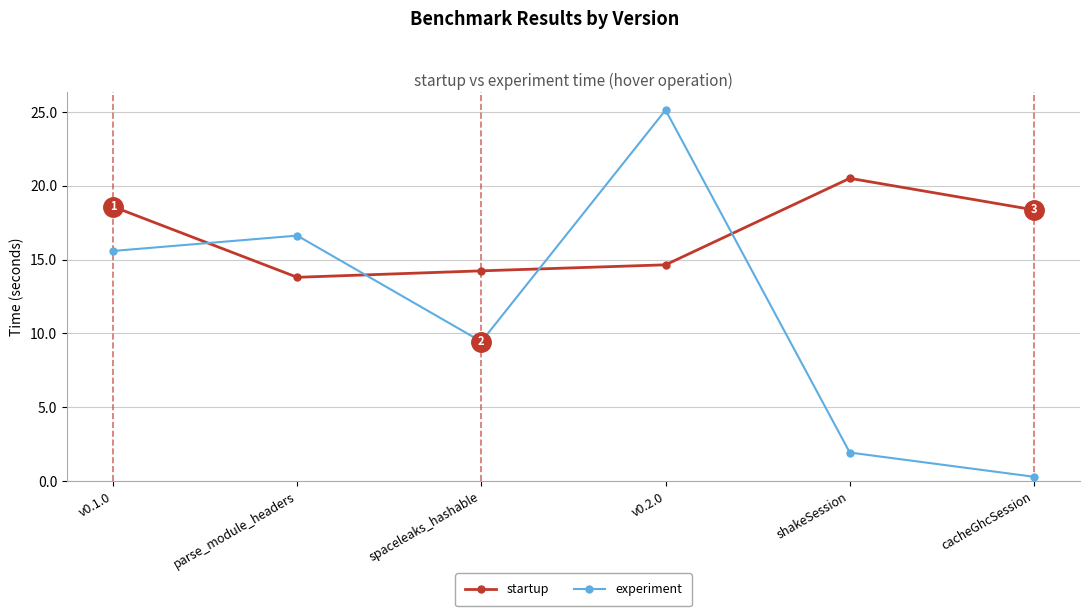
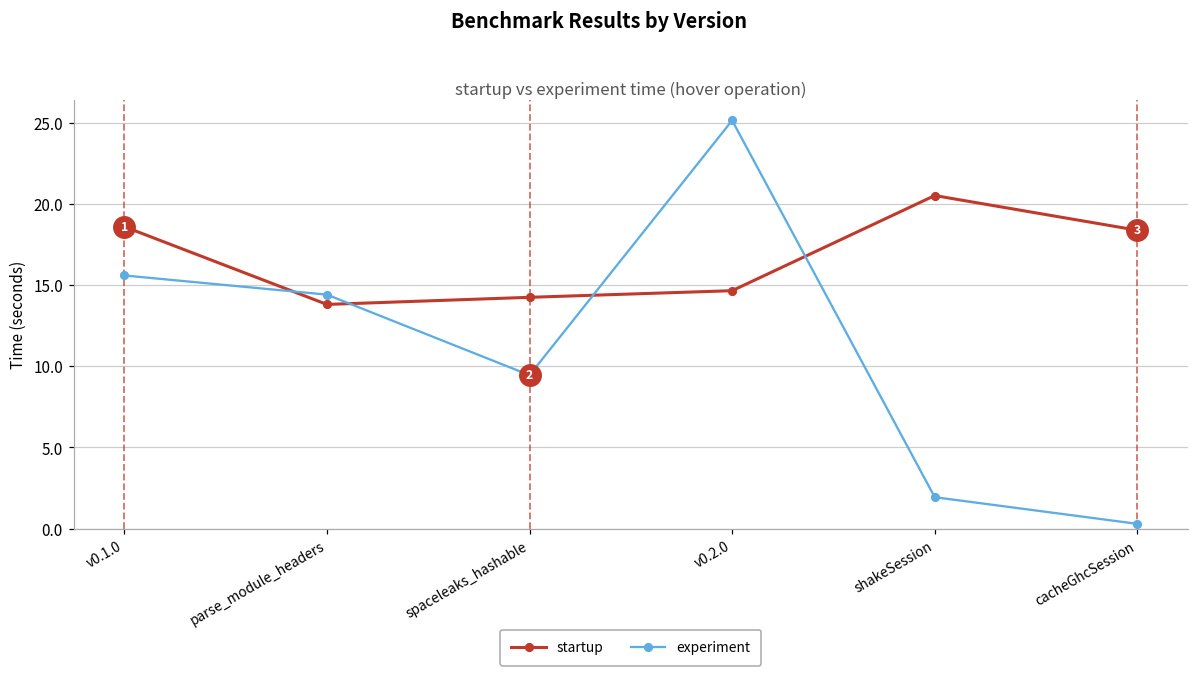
  {
    "experiment": {
      "v0.1.0": 15.6,
-     "parse_module_headers": 16.6,
+     "parse_module_headers": 14.4,
      "v0.2.0": 25.1,
      "shakeSession": 1.9,
      "cacheGhcSession": 0.3
    }
  }
